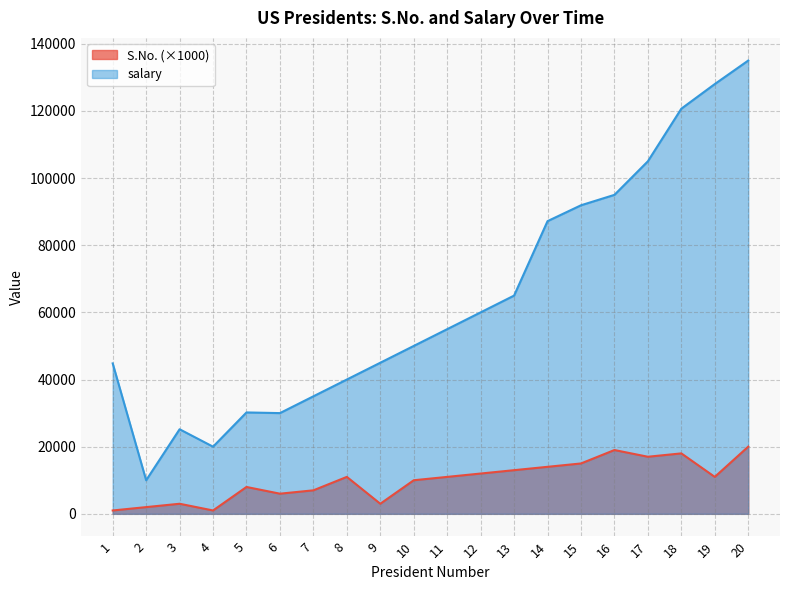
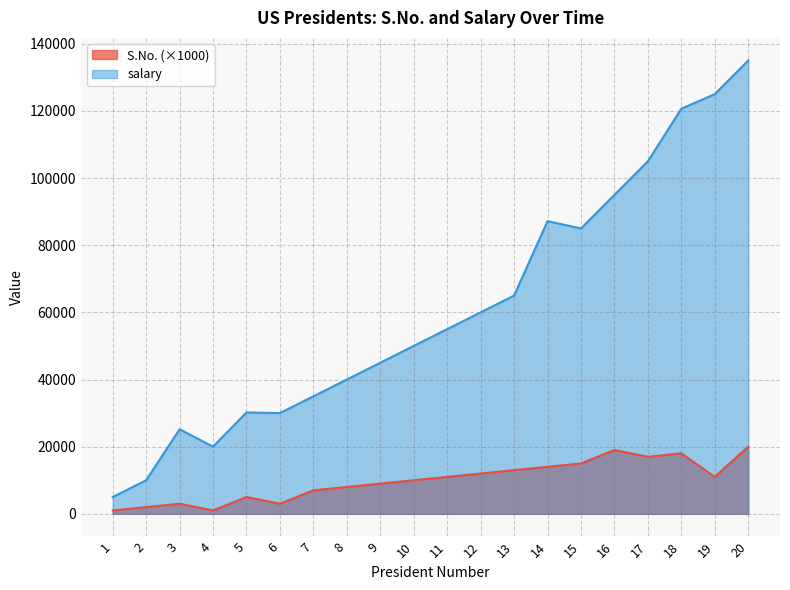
  {
    "S.No. (×1000)": {
      "1": 1000,
      "2": 2000,
      "3": 3000,
      "4": 1000,
-     "5": 8000,
-     "6": 6000,
+     "5": 5000,
+     "6": 3000,
      "7": 7000,
-     "8": 11000,
-     "9": 3000,
+     "8": 8000,
+     "9": 9000,
      "10": 10000,
      "11": 11000,
      "12": 12000,
      "13": 13000,
      "14": 14000,
      "15": 15000,
      "16": 19000,
      "17": 17000,
      "18": 18000,
      "19": 11000,
      "20": 20000
    },
    "salary": {
-     "1": 45000,
+     "1": 5000,
      "2": 10000,
      "3": 25000,
      "4": 20000,
      "5": 30000,
      "6": 30000,
      "7": 35000,
      "8": 40000,
      "9": 45000,
      "10": 50000,
      "11": 55000,
      "12": 60000,
      "13": 65000,
      "14": 87000,
-     "15": 92000,
+     "15": 85000,
      "16": 95000,
      "17": 105000,
      "18": 121000,
-     "19": 128000,
+     "19": 125000,
      "20": 135000
    }
  }
